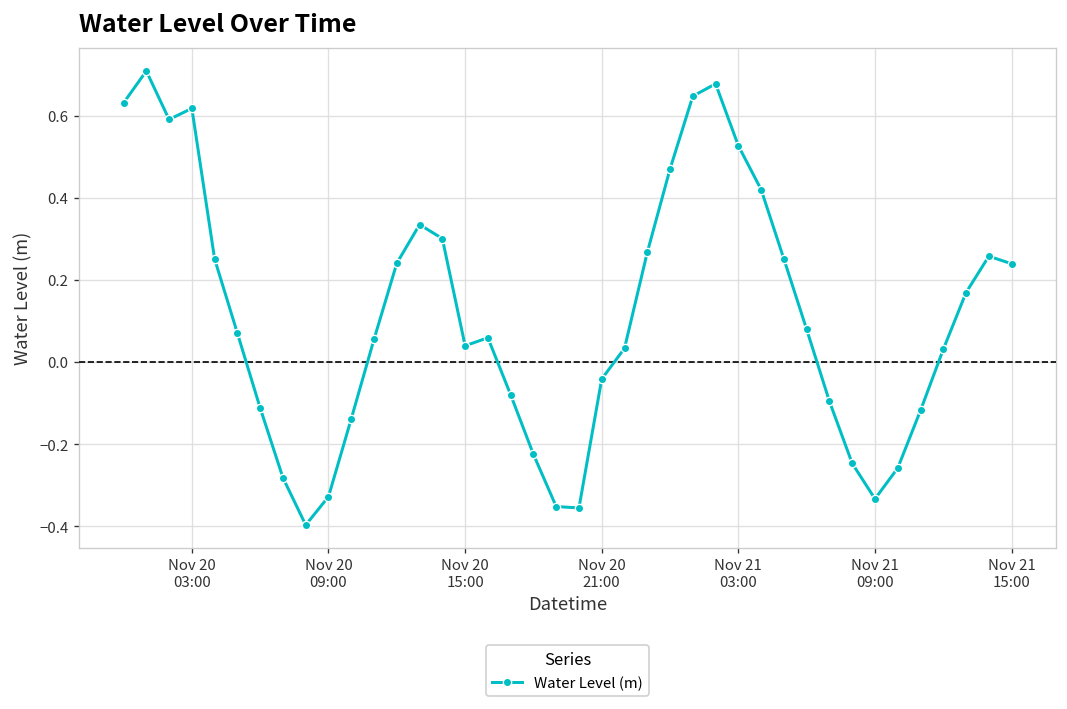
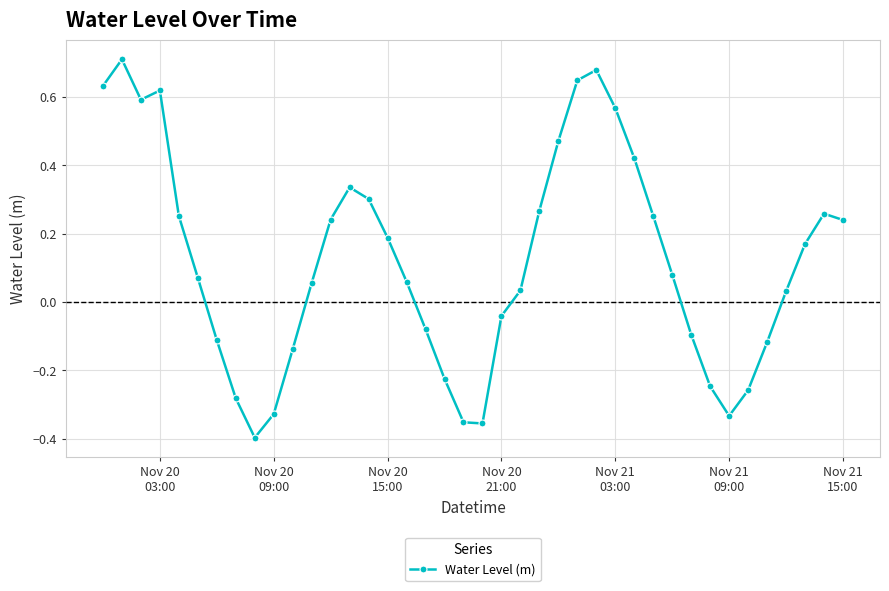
  {
    "Nov 20 03:00": 0.62,
    "Nov 20 09:00": -0.33,
-   "Nov 20 15:00": 0.04,
+   "Nov 20 15:00": 0.19,
    "Nov 20 21:00": -0.04,
-   "Nov 21 03:00": 0.53,
+   "Nov 21 03:00": 0.57,
    "Nov 21 09:00": -0.33,
    "Nov 21 15:00": 0.24
  }
